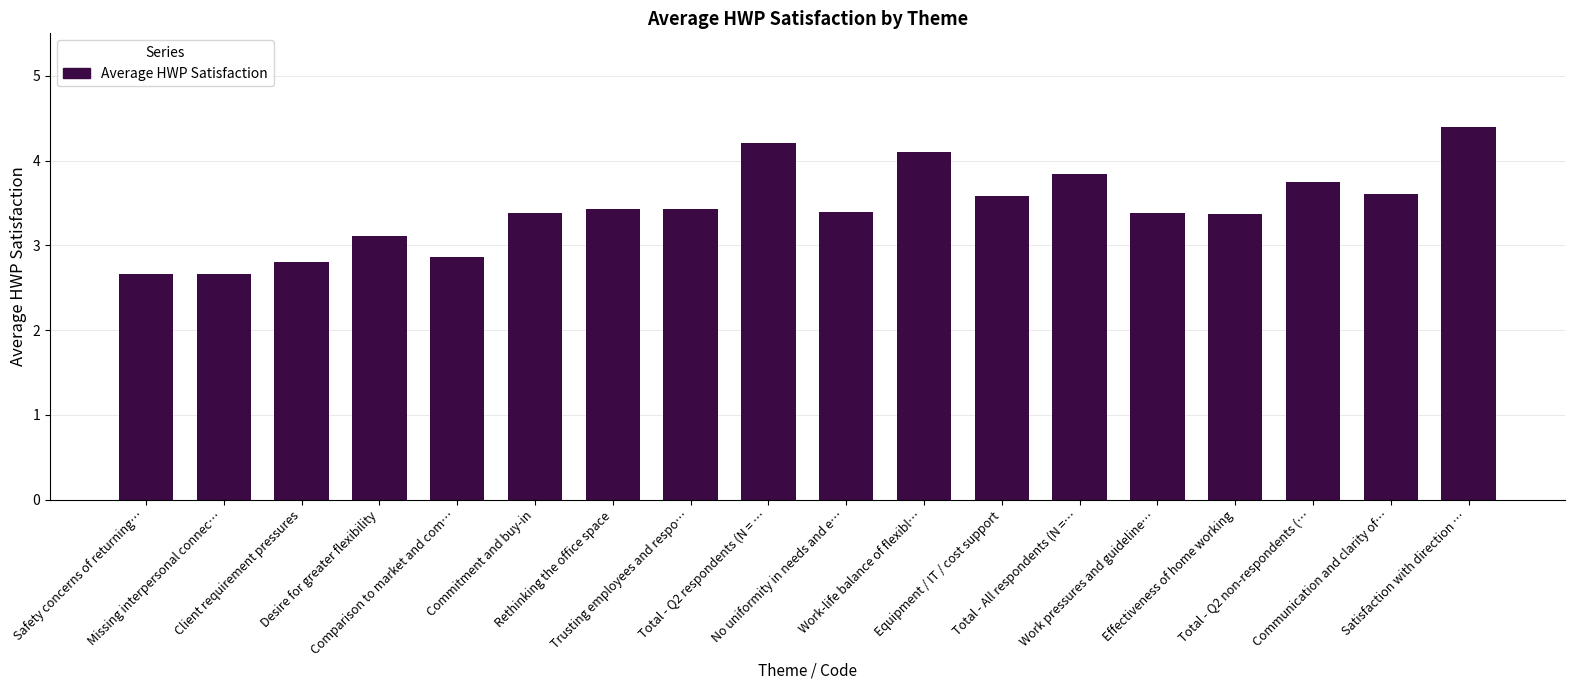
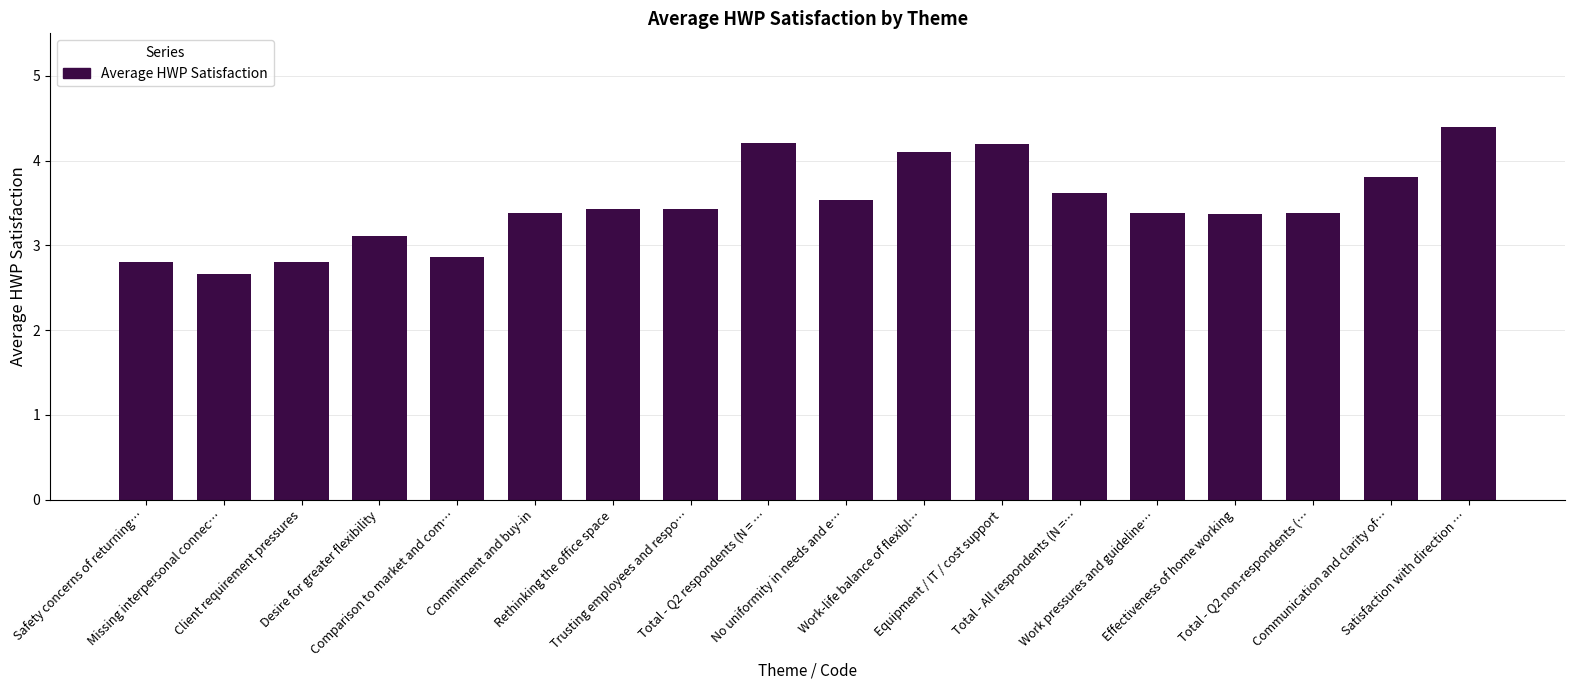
  {
-   "Safety concerns of returning…": 2.7,
+   "Safety concerns of returning…": 2.8,
    "Missing interpersonal connec…": 2.7,
    "Client requirement pressures": 2.8,
    "Desire for greater flexibility": 3.1,
    "Comparison to market and com…": 2.9,
    "Commitment and buy-in": 3.4,
    "Rethinking the office space": 3.4,
    "Trusting employees and respo…": 3.4,
    "Total - Q2 respondents (N = …": 4.2,
-   "No uniformity in needs and e…": 3.4,
+   "No uniformity in needs and e…": 3.5,
    "Work-life balance of flexibl…": 4.1,
-   "Equipment / IT / cost support": 3.6,
-   "Total - All respondents (N =…": 3.8,
+   "Equipment / IT / cost support": 4.2,
+   "Total - All respondents (N =…": 3.6,
    "Work pressures and guideline…": 3.4,
    "Effectiveness of home working": 3.4,
-   "Total - Q2 non-respondents (…": 3.7,
-   "Communication and clarity of…": 3.6,
+   "Total - Q2 non-respondents (…": 3.4,
+   "Communication and clarity of…": 3.8,
    "Satisfaction with direction …": 4.4
  }
